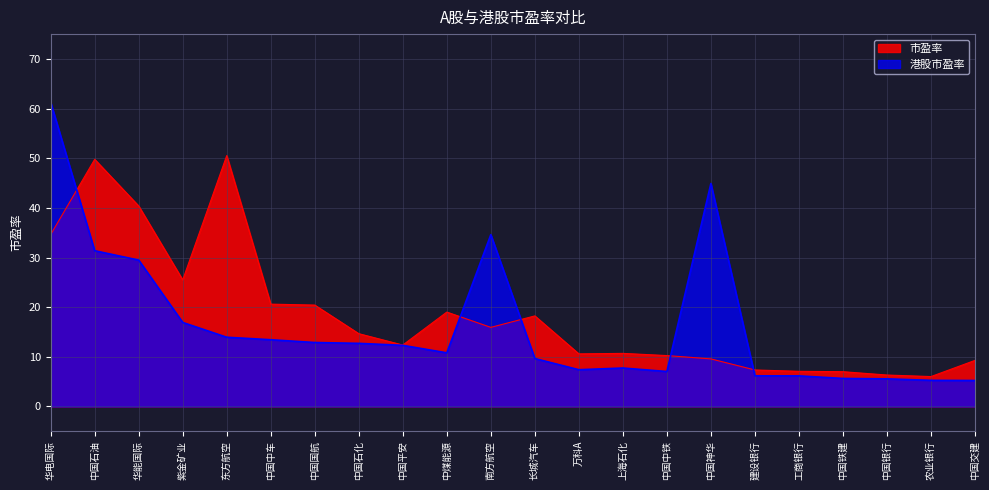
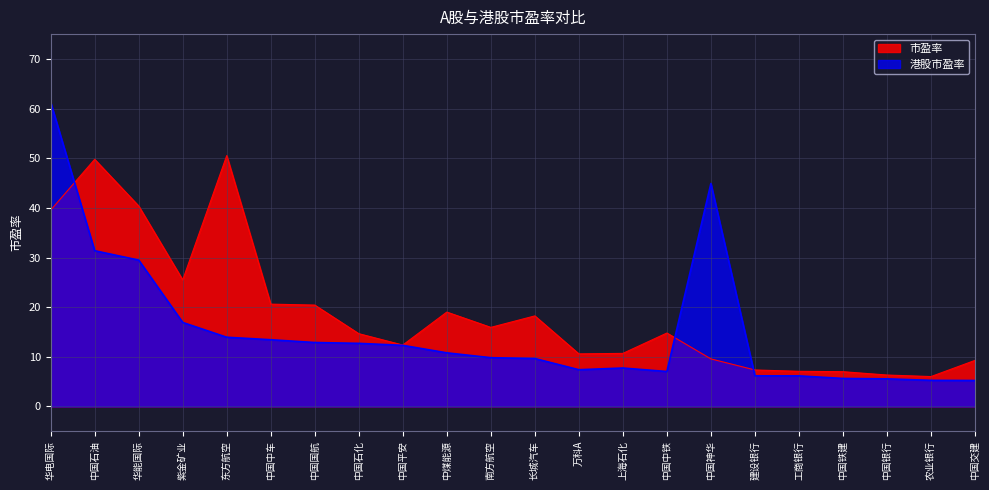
  {
    "市盈率": {
-     "华电国际": 35,
+     "华电国际": 40,
      "中国石油": 50,
      "华能国际": 40,
      "紫金矿业": 25,
      "东方航空": 51,
      "中国中车": 21,
      "中国国航": 20,
      "中国石化": 15,
      "中煤能源": 19,
      "南方航空": 16,
      "长城汽车": 18,
      "万科A": 11,
      "上海石化": 11,
-     "中国中铁": 10,
+     "中国中铁": 15,
      "中国神华": 10,
      "建设银行": 7,
      "工商银行": 7,
      "中国铁建": 7,
      "中国银行": 6,
      "农业银行": 6,
      "中国交建": 9
    },
    "港股市盈率": {
      "华电国际": 61,
      "中国石油": 31,
      "华能国际": 29,
      "紫金矿业": 17,
      "东方航空": 14,
      "中国中车": 13,
      "中国国航": 13,
      "中国石化": 13,
      "中煤能源": 11,
-     "南方航空": 35,
+     "南方航空": 10,
      "长城汽车": 10,
      "万科A": 7,
      "上海石化": 8,
      "中国中铁": 7,
      "中国神华": 45,
      "建设银行": 6,
      "工商银行": 6,
      "中国铁建": 6,
      "中国银行": 6,
      "农业银行": 5,
      "中国交建": 5
    }
  }
